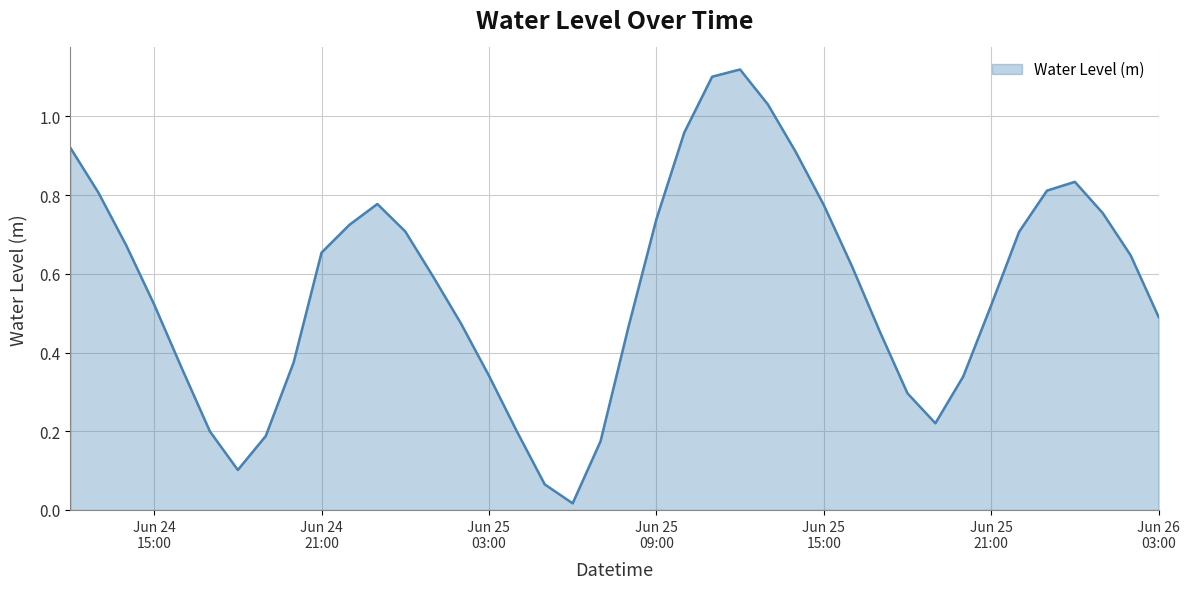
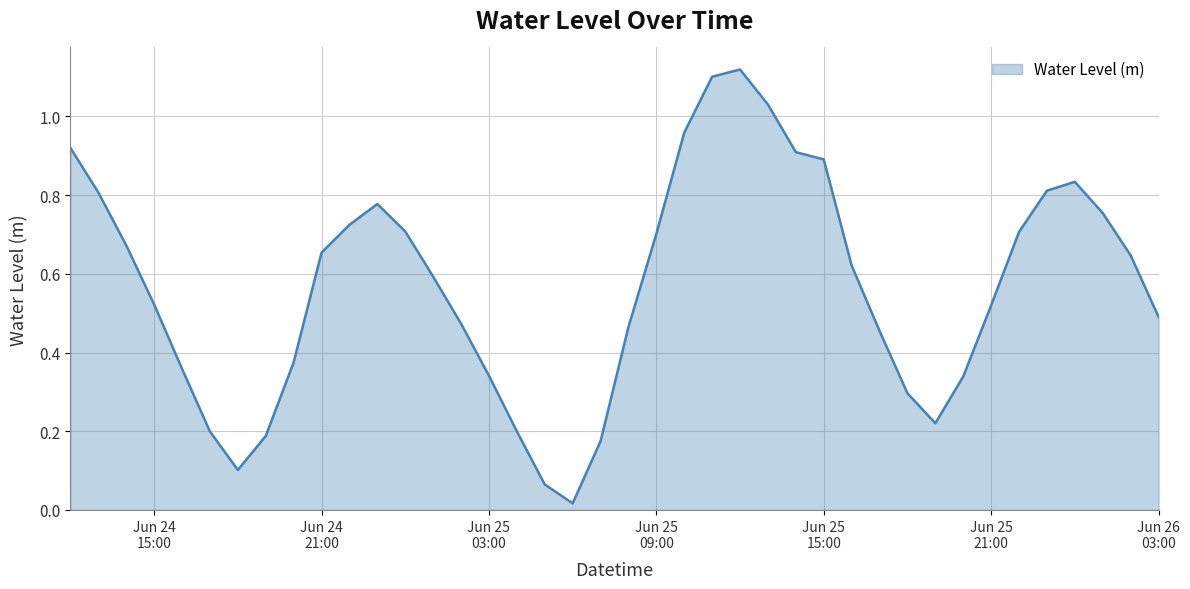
  {
    "Jun 24 15:00": 0.52,
    "Jun 24 21:00": 0.65,
    "Jun 25 03:00": 0.34,
-   "Jun 25 09:00": 0.74,
-   "Jun 25 15:00": 0.77,
+   "Jun 25 09:00": 0.70,
+   "Jun 25 15:00": 0.89,
    "Jun 25 21:00": 0.52,
    "Jun 26 03:00": 0.49
  }
